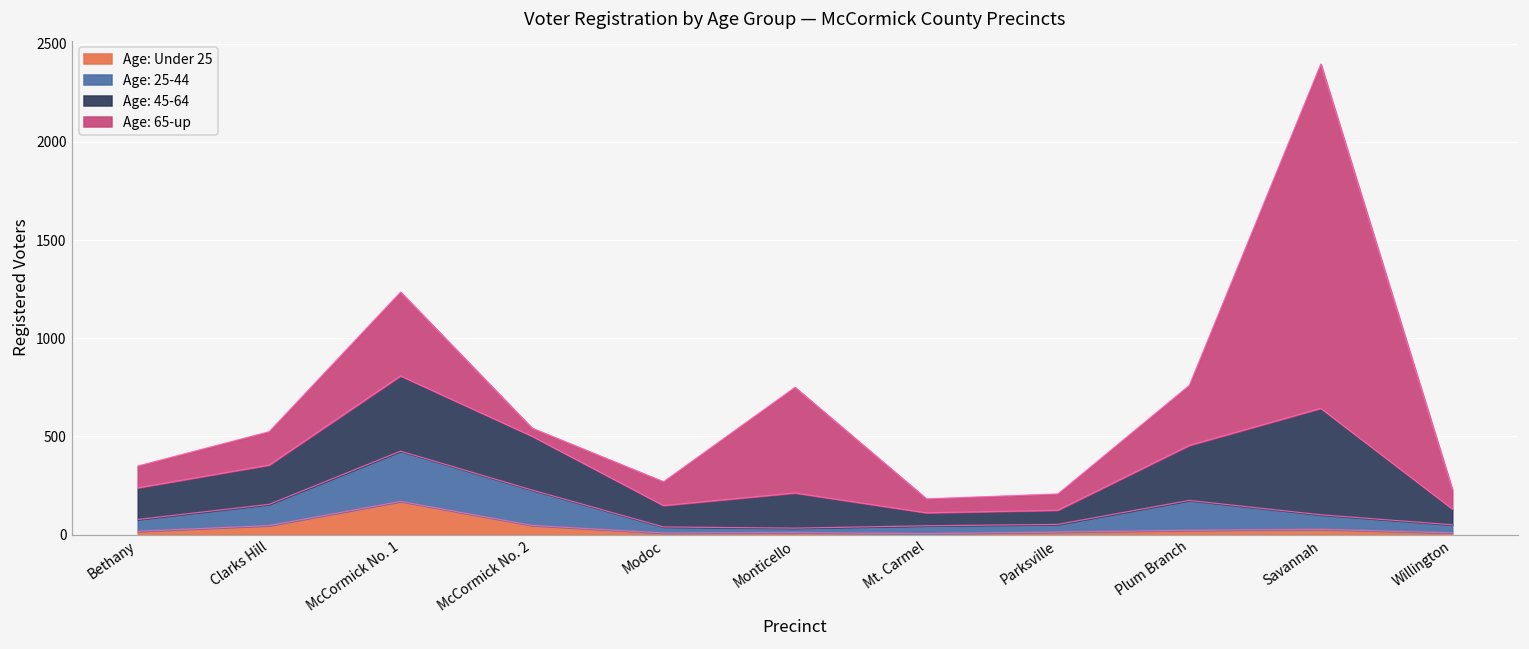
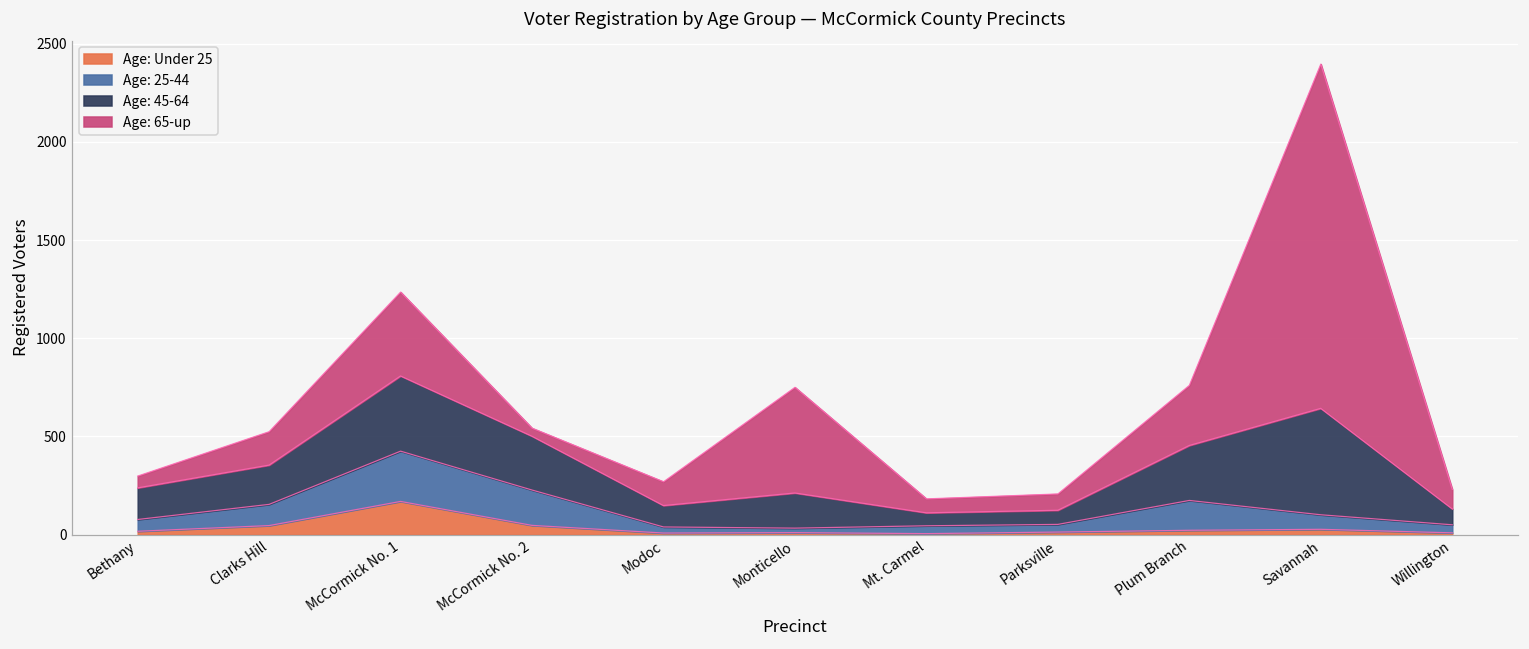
  {
    "Age: Under 25": {
      "Bethany": 20,
      "Clarks Hill": 50,
      "McCormick No. 1": 170,
      "McCormick No. 2": 50,
      "Modoc": 10,
      "Monticello": 10,
      "Mt. Carmel": 10,
      "Parksville": 10,
      "Plum Branch": 20,
      "Savannah": 30,
      "Willington": 10
    },
    "Age: 25-44": {
      "Bethany": 60,
      "Clarks Hill": 110,
      "McCormick No. 1": 260,
      "McCormick No. 2": 180,
      "Modoc": 30,
      "Monticello": 20,
      "Mt. Carmel": 40,
      "Parksville": 40,
      "Plum Branch": 150,
      "Savannah": 70,
      "Willington": 40
    },
    "Age: 45-64": {
      "Bethany": 160,
      "Clarks Hill": 200,
      "McCormick No. 1": 380,
      "McCormick No. 2": 270,
      "Modoc": 110,
      "Monticello": 180,
      "Mt. Carmel": 70,
      "Parksville": 70,
      "Plum Branch": 280,
      "Savannah": 540,
      "Willington": 80
    },
    "Age: 65-up": {
-     "Bethany": 110,
+     "Bethany": 60,
      "Clarks Hill": 170,
      "McCormick No. 1": 430,
      "McCormick No. 2": 40,
      "Modoc": 120,
      "Monticello": 540,
      "Mt. Carmel": 70,
      "Parksville": 80,
      "Plum Branch": 310,
      "Savannah": 1750,
      "Willington": 100
    }
  }
